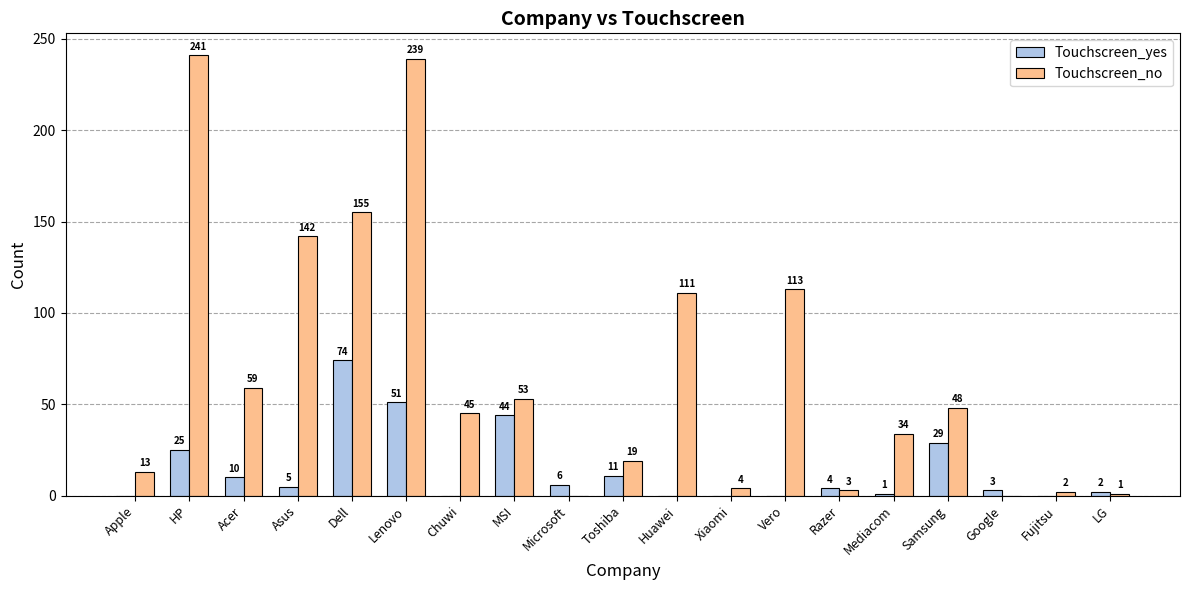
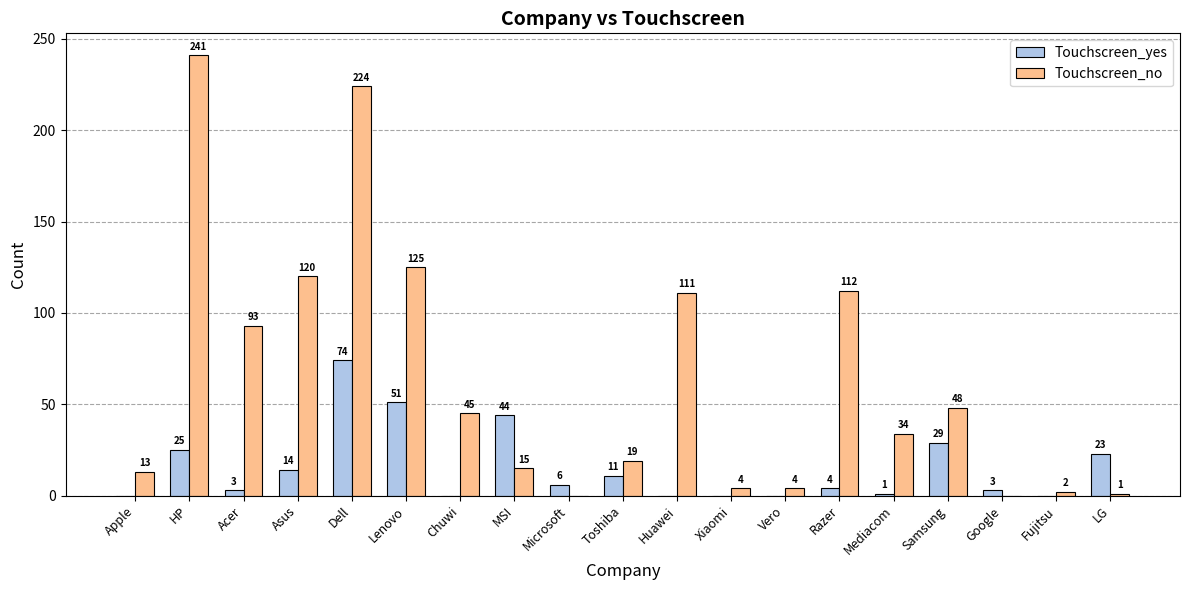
  {
    "Touchscreen_yes": {
      "HP": 25,
-     "Acer": 10,
-     "Asus": 5,
+     "Acer": 3,
+     "Asus": 14,
      "Dell": 74,
      "Lenovo": 51,
      "MSI": 44,
      "Microsoft": 6,
      "Toshiba": 11,
      "Razer": 4,
      "Mediacom": 1,
      "Samsung": 29,
      "Google": 3,
-     "LG": 2
+     "LG": 23
    },
    "Touchscreen_no": {
      "Apple": 13,
      "HP": 241,
-     "Acer": 59,
-     "Asus": 142,
-     "Dell": 155,
-     "Lenovo": 239,
+     "Acer": 93,
+     "Asus": 120,
+     "Dell": 224,
+     "Lenovo": 125,
      "Chuwi": 45,
-     "MSI": 53,
+     "MSI": 15,
      "Toshiba": 19,
      "Huawei": 111,
      "Xiaomi": 4,
-     "Vero": 113,
-     "Razer": 3,
+     "Vero": 4,
+     "Razer": 112,
      "Mediacom": 34,
      "Samsung": 48,
      "Fujitsu": 2,
      "LG": 1
    }
  }
